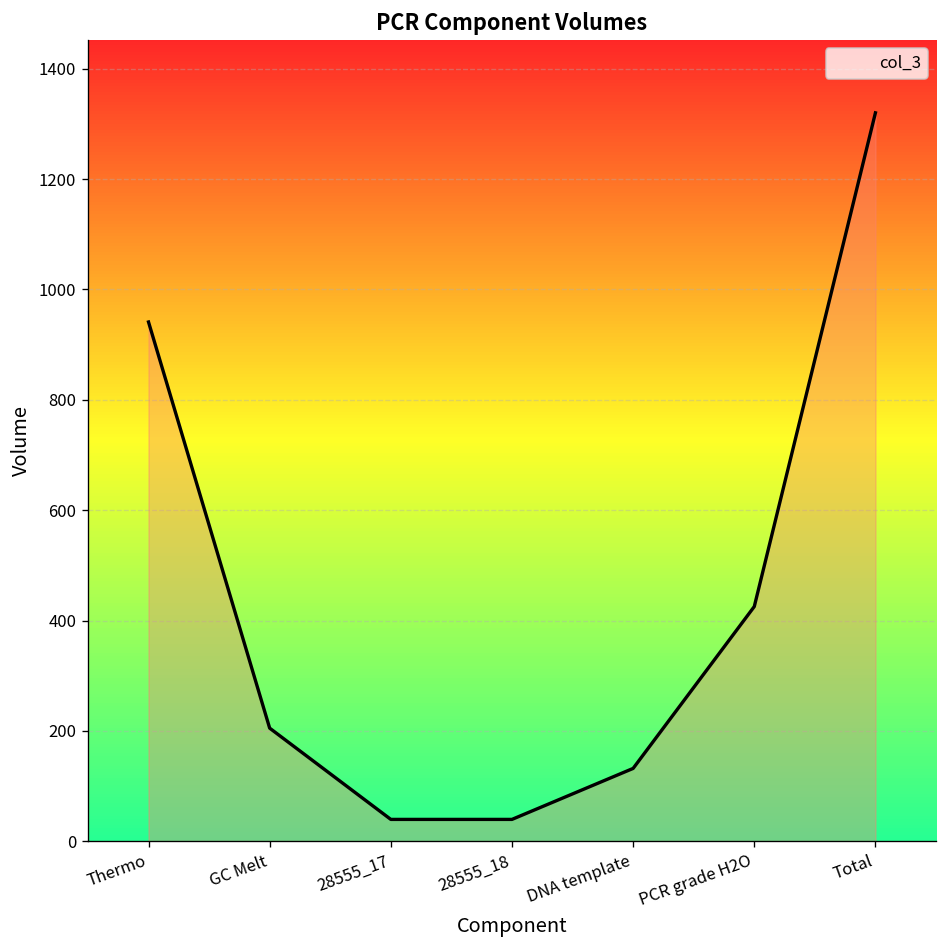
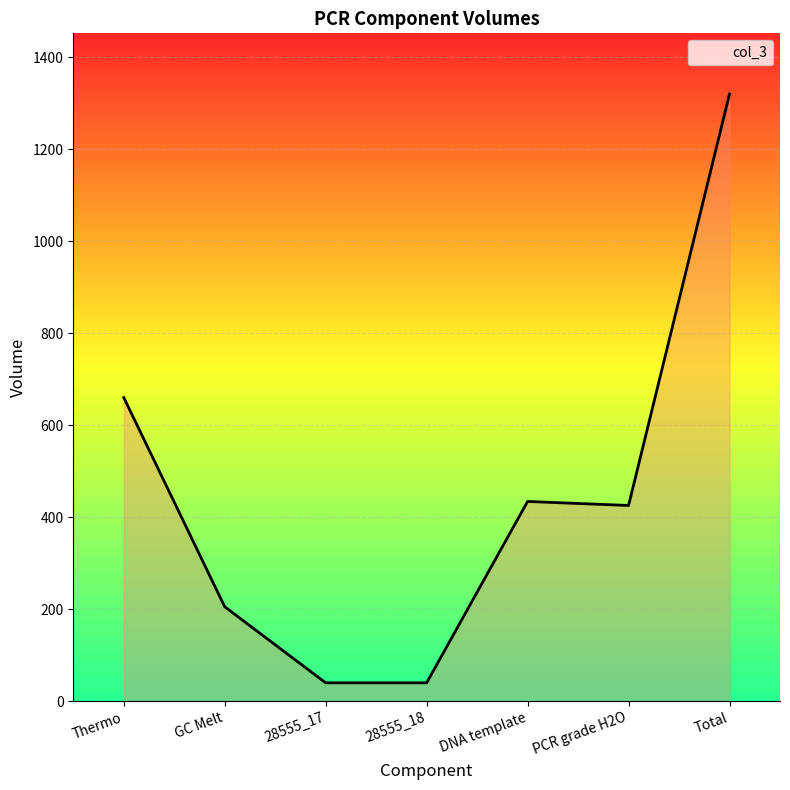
  {
-   "Thermo": 940,
+   "Thermo": 660,
    "GC Melt": 210,
    "28555_17": 40,
    "28555_18": 40,
-   "DNA template": 130,
+   "DNA template": 430,
    "PCR grade H2O": 430,
    "Total": 1320
  }
